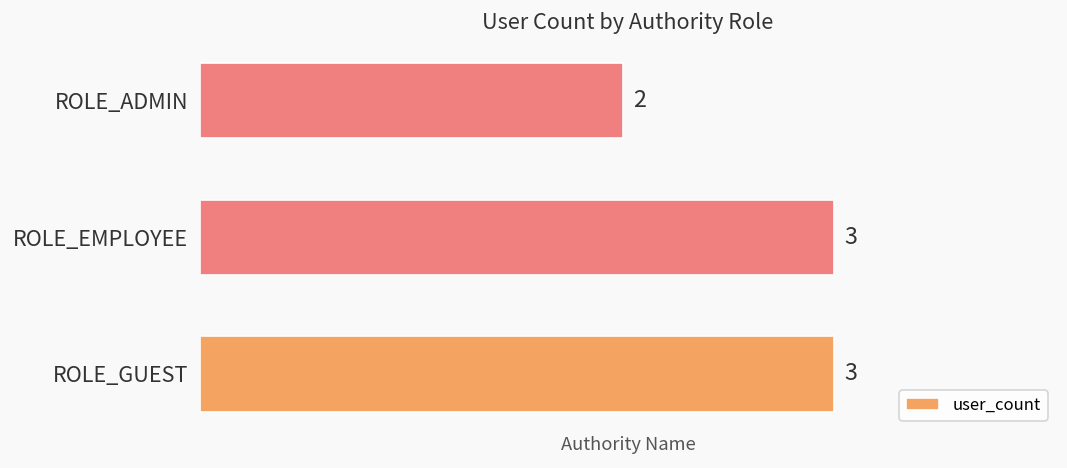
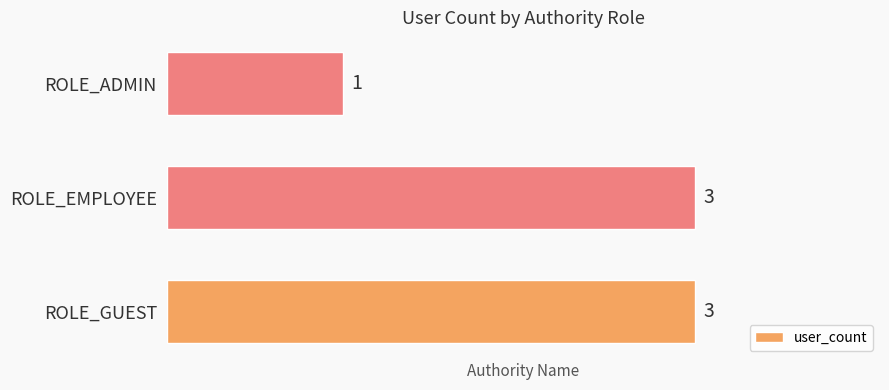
  {
-   "ROLE_ADMIN": 2,
+   "ROLE_ADMIN": 1,
    "ROLE_EMPLOYEE": 3,
    "ROLE_GUEST": 3
  }
